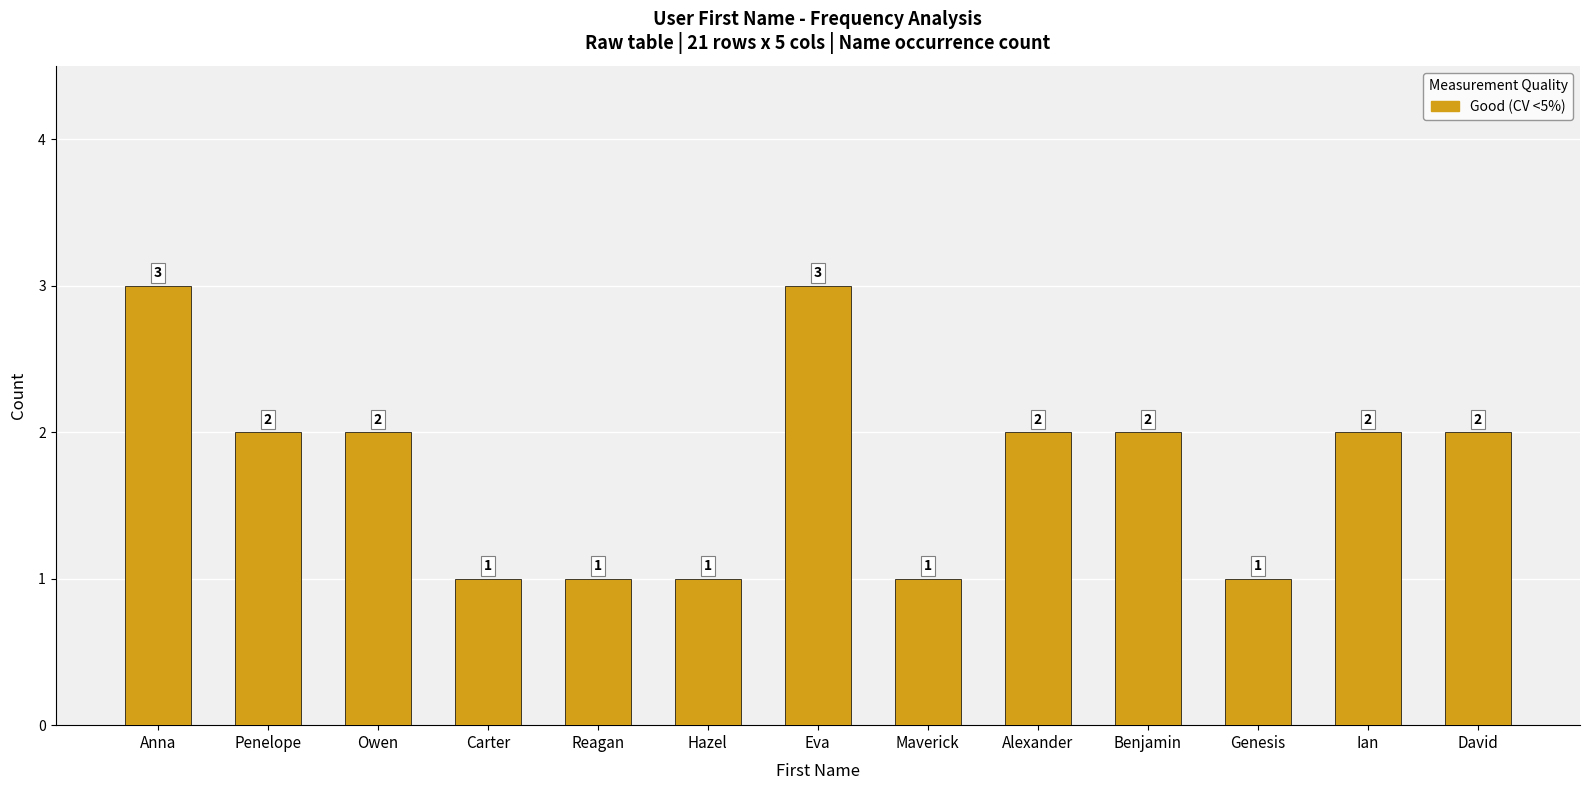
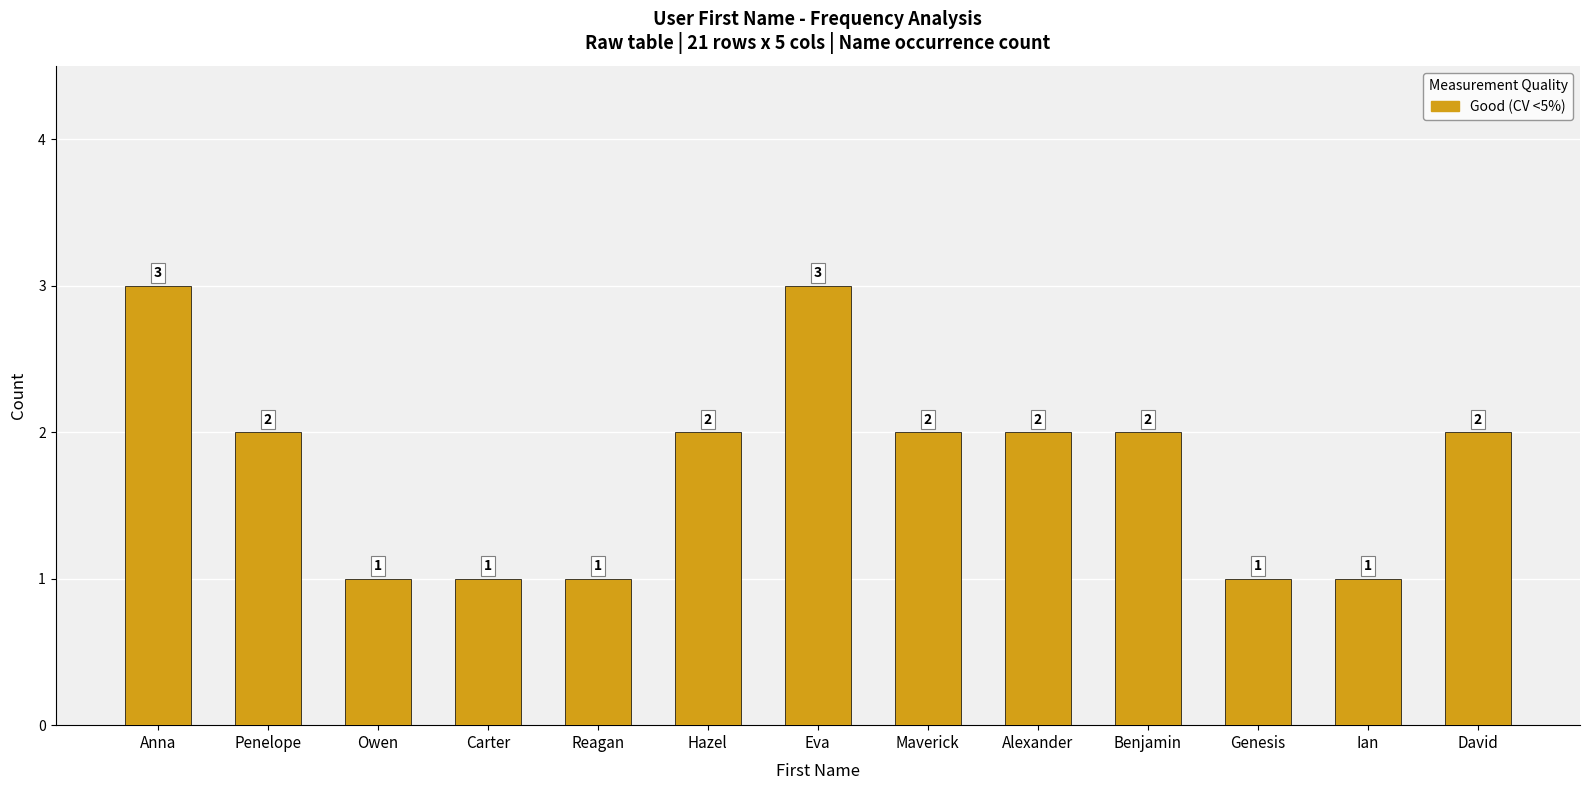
  {
-   "Owen": 2,
-   "Hazel": 1,
-   "Maverick": 1,
-   "Ian": 2
+   "Owen": 1,
+   "Hazel": 2,
+   "Maverick": 2,
+   "Ian": 1
  }
